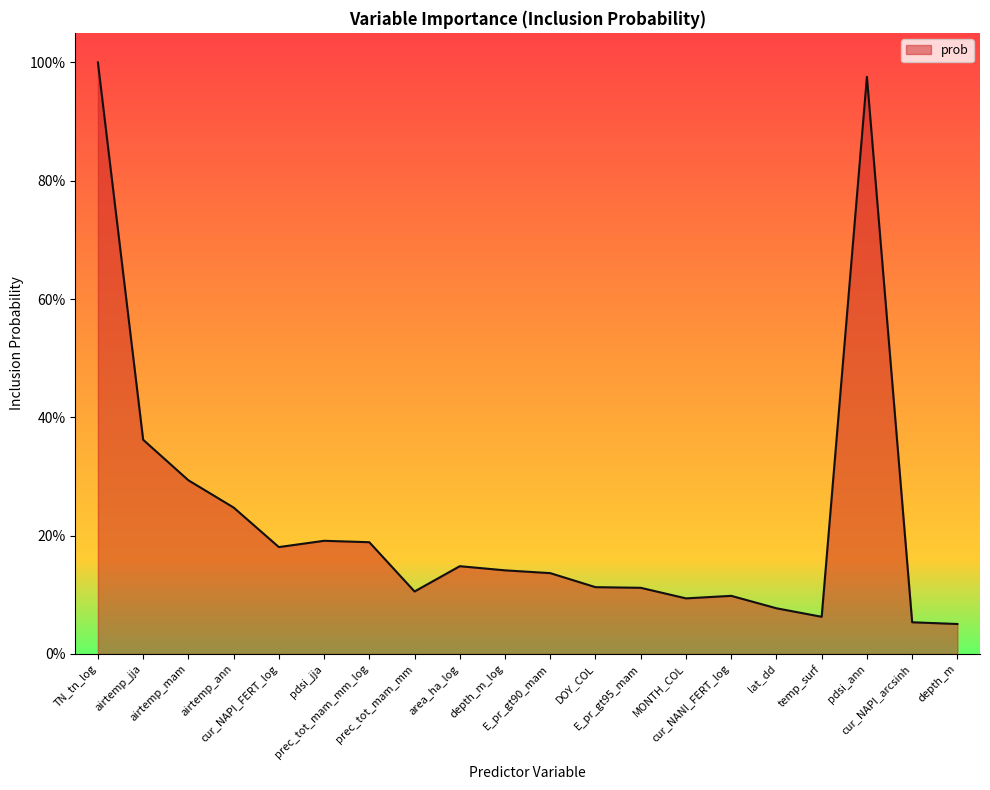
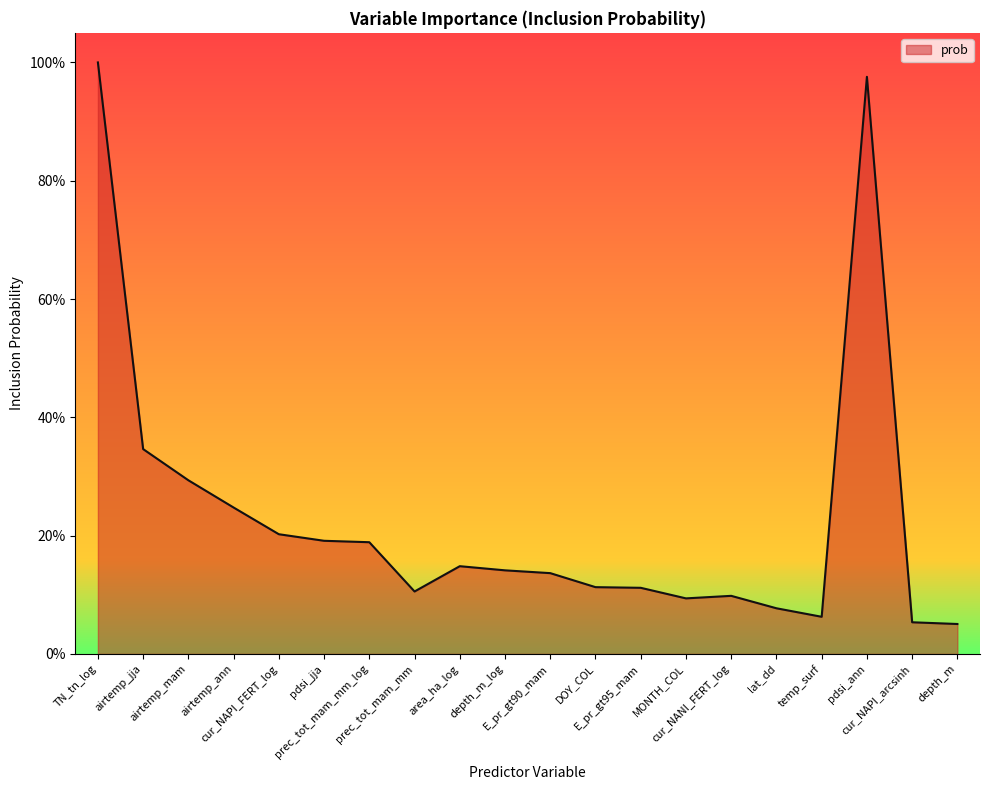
  {
    "TN_tn_log": "100%",
-   "airtemp_jja": "36%",
+   "airtemp_jja": "35%",
    "airtemp_mam": "29%",
    "airtemp_ann": "25%",
-   "cur_NAPI_FERT_log": "18%",
+   "cur_NAPI_FERT_log": "20%",
    "pdsi_jja": "19%",
    "prec_tot_mam_mm_log": "19%",
    "prec_tot_mam_mm": "11%",
    "area_ha_log": "15%",
    "depth_m_log": "14%",
    "E_pr_gt90_mam": "14%",
    "DOY_COL": "11%",
    "E_pr_gt95_mam": "11%",
    "MONTH_COL": "9%",
    "cur_NANI_FERT_log": "10%",
    "lat_dd": "8%",
    "temp_surf": "6%",
    "pdsi_ann": "98%",
    "cur_NAPI_arcsinh": "5%",
    "depth_m": "5%"
  }
